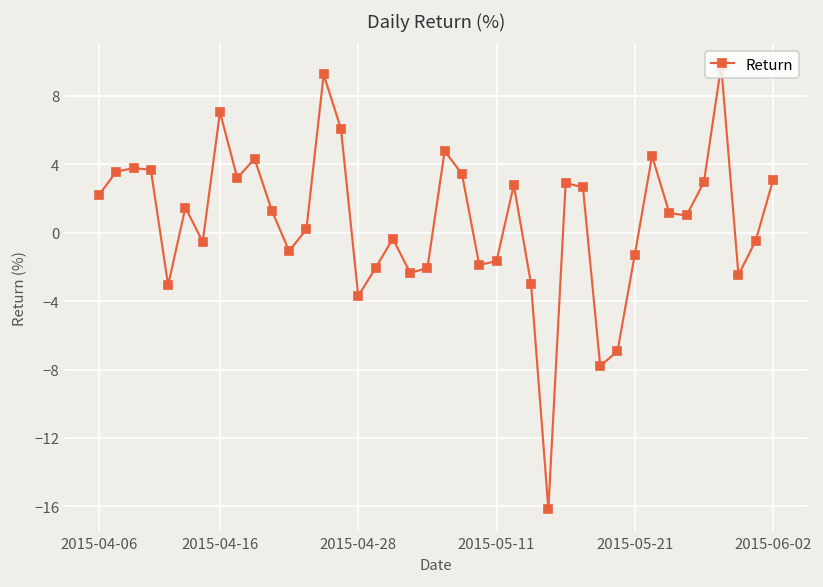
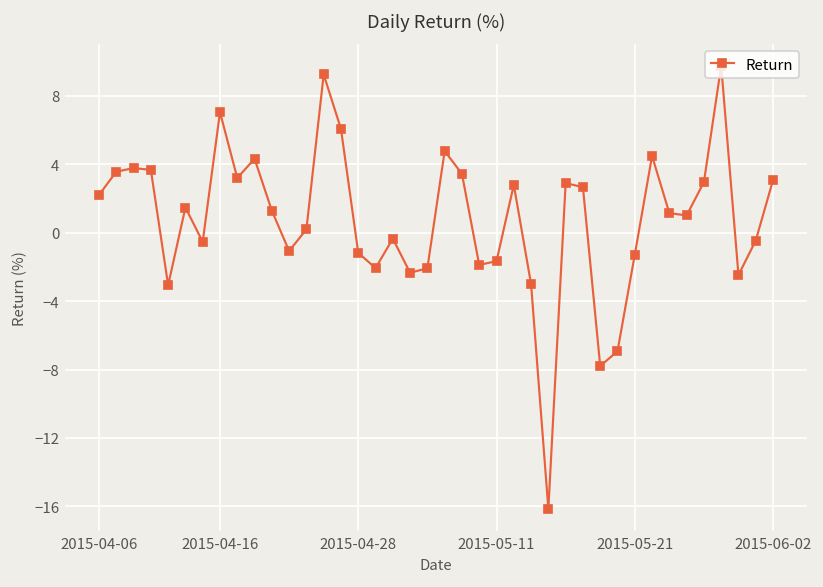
  {
    "2015-04-06": 2.2,
    "2015-04-16": 7.0,
-   "2015-04-28": -3.7,
+   "2015-04-28": -1.2,
    "2015-05-11": -1.7,
    "2015-05-21": -1.3,
    "2015-06-02": 3.1
  }
